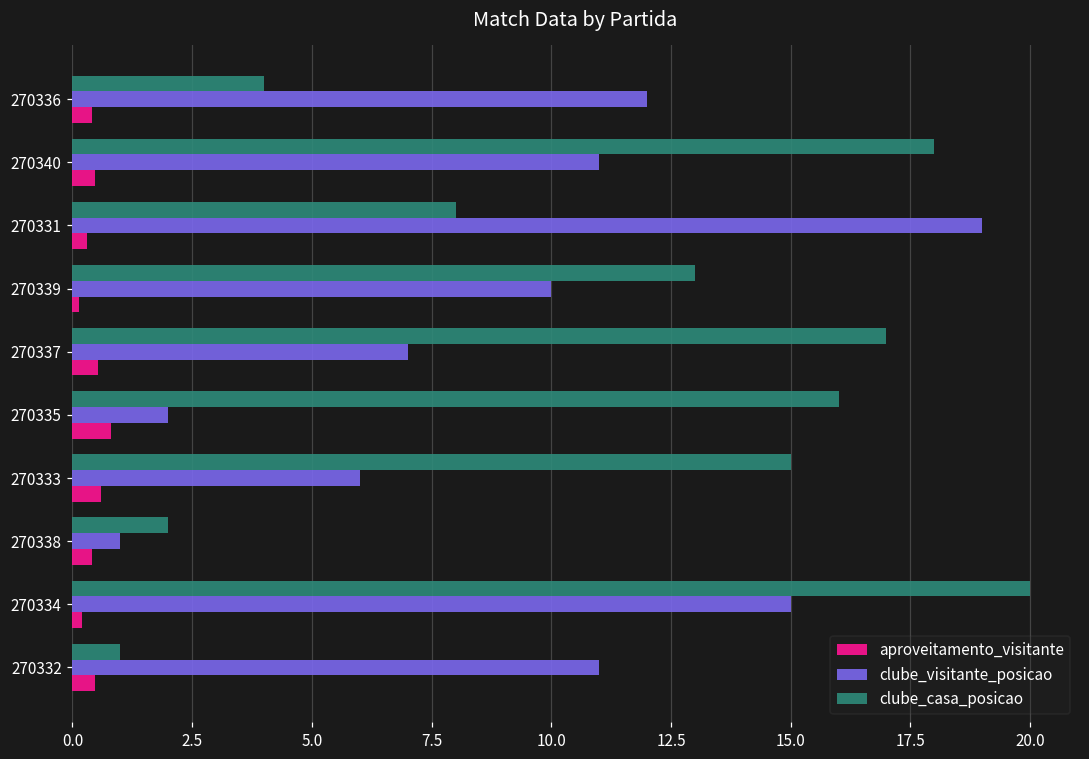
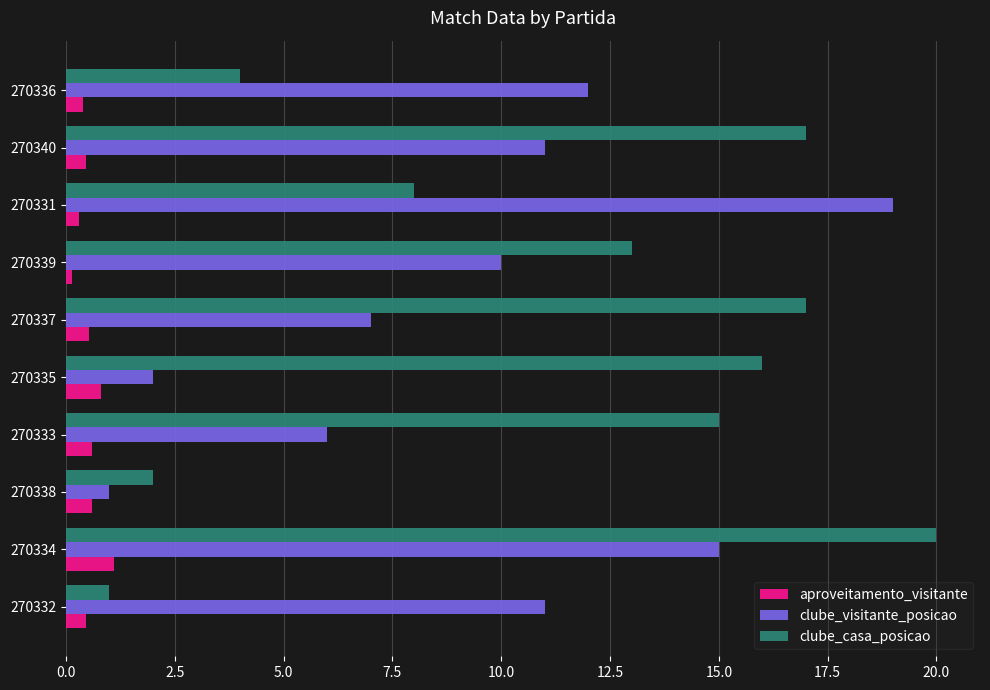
  {
    "aproveitamento_visitante": {
      "270336": 0.4,
      "270340": 0.5,
      "270331": 0.3,
      "270339": 0.1,
      "270337": 0.5,
      "270335": 0.8,
      "270333": 0.6,
-     "270338": 0.4,
-     "270334": 0.2,
+     "270338": 0.6,
+     "270334": 1.1,
      "270332": 0.5
    },
    "clube_visitante_posicao": {
      "270336": 12.0,
      "270340": 11.0,
      "270331": 19.0,
      "270339": 10.0,
      "270337": 7.0,
      "270335": 2.0,
      "270333": 6.0,
      "270338": 1.0,
      "270334": 15.0,
      "270332": 11.0
    },
    "clube_casa_posicao": {
      "270336": 4,
-     "270340": 18,
+     "270340": 17,
      "270331": 8,
      "270339": 13,
      "270337": 17,
      "270335": 16,
      "270333": 15,
      "270338": 2,
      "270334": 20,
      "270332": 1
    }
  }
